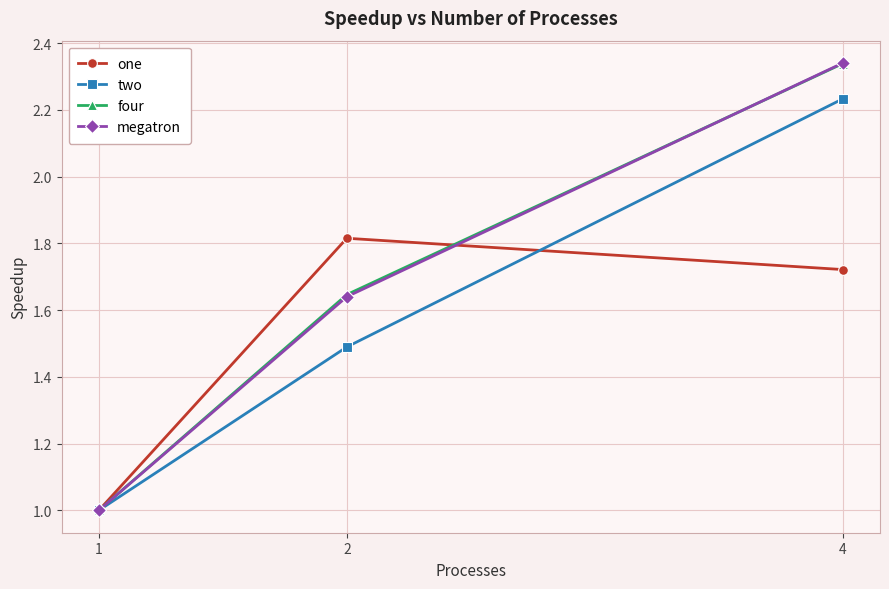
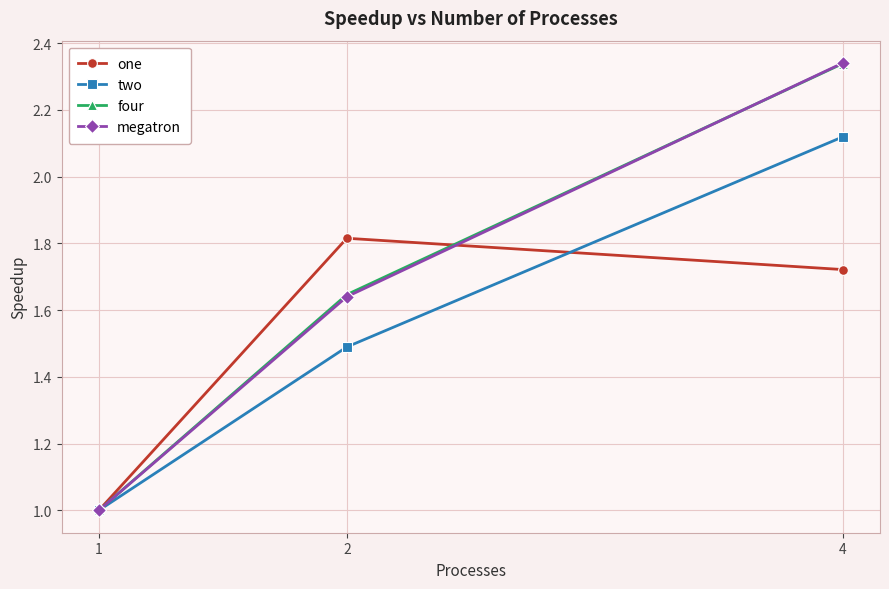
  {
    "one": {
      "2": 1.82,
      "4": 1.72
    },
    "two": {
      "2": 1.49,
-     "4": 2.23
+     "4": 2.12
    }
  }
